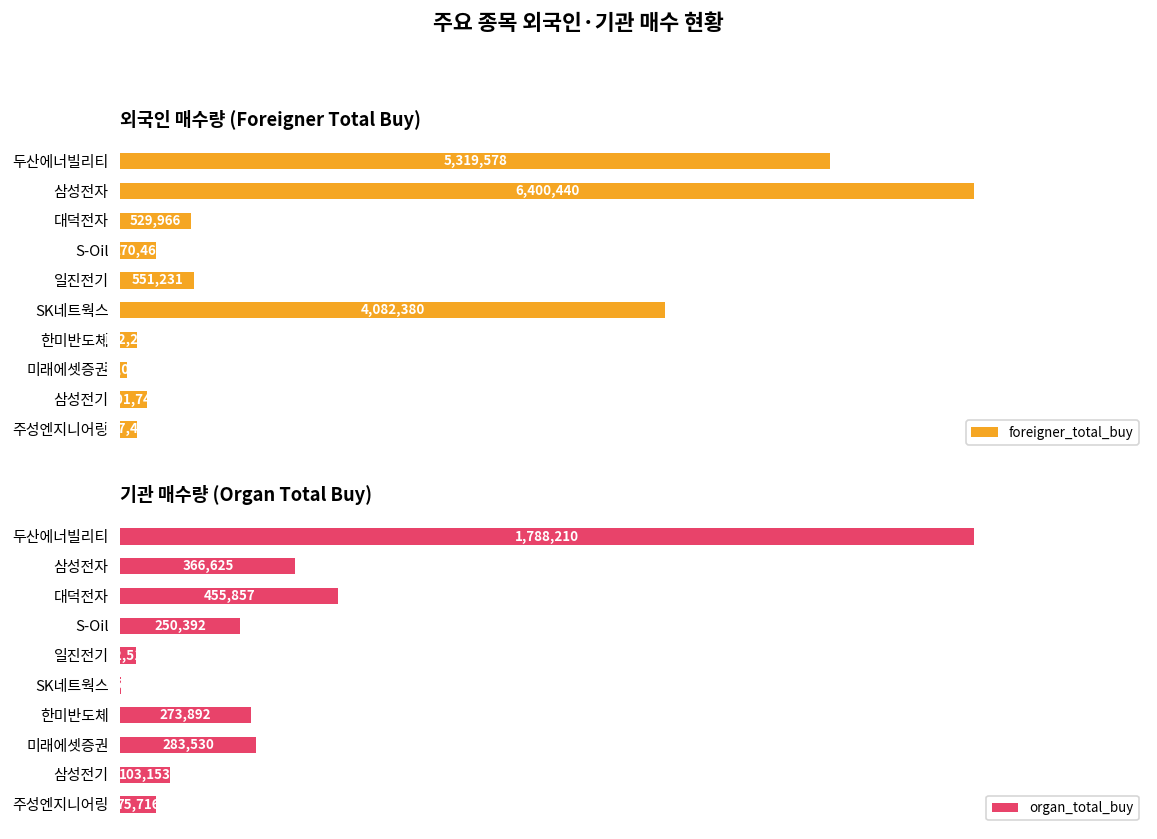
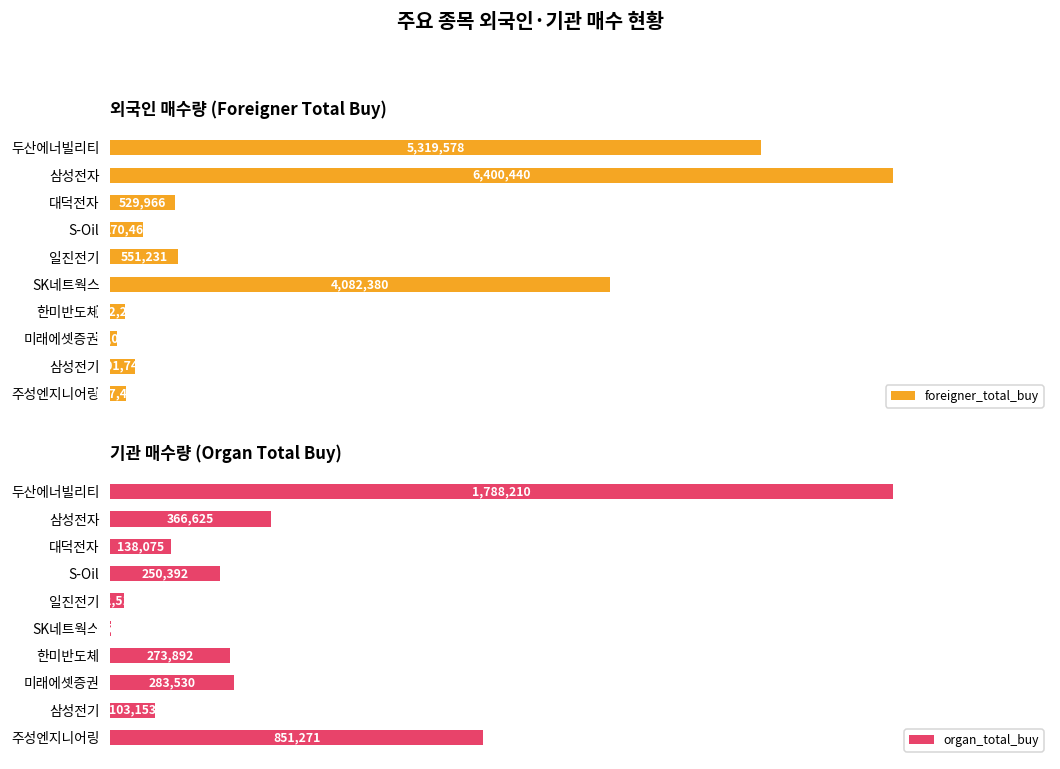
  {
    "외국인 매수량 (Foreigner Total Buy)": {
      "두산에너빌리티": "5,319,578",
      "삼성전자": "6,400,440",
      "대덕전자": "529,966",
      "S-Oil": "270,469",
      "일진전기": "551,231",
      "SK네트웍스": "4,082,380"
    },
    "기관 매수량 (Organ Total Buy)": {
      "두산에너빌리티": "1,788,210",
      "삼성전자": "366,625",
-     "대덕전자": "455,857",
+     "대덕전자": "138,075",
      "S-Oil": "250,392",
      "한미반도체": "273,892",
      "미래에셋증권": "283,530",
      "삼성전기": "103,153",
-     "주성엔지니어링": "75,716"
+     "주성엔지니어링": "851,271"
    }
  }
